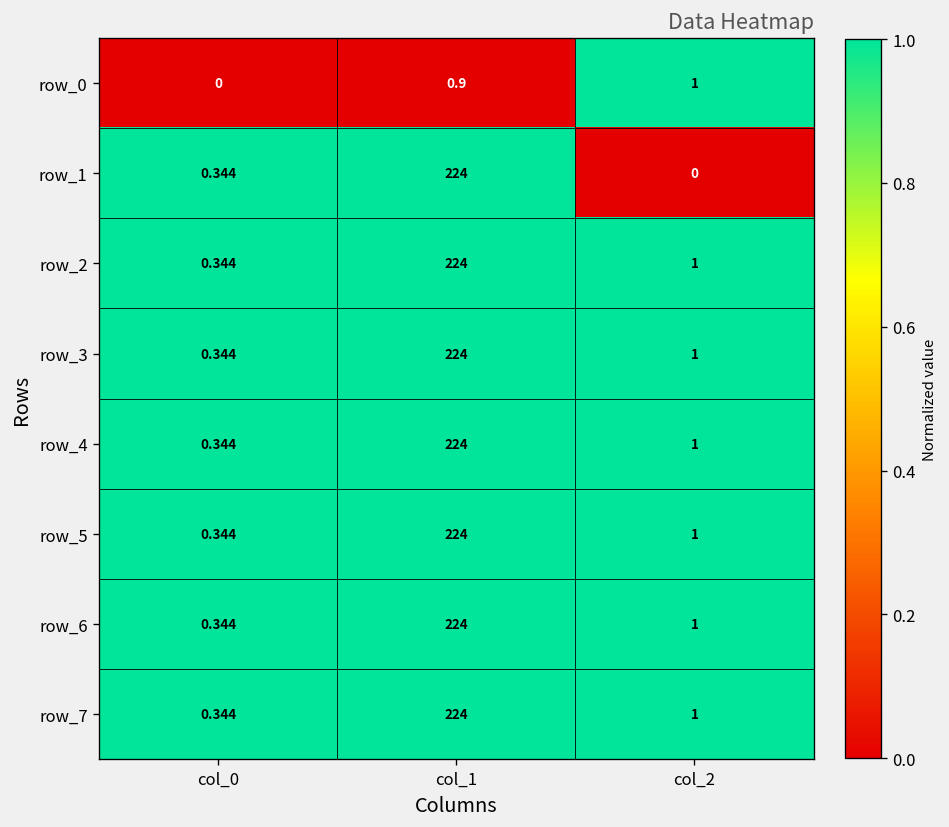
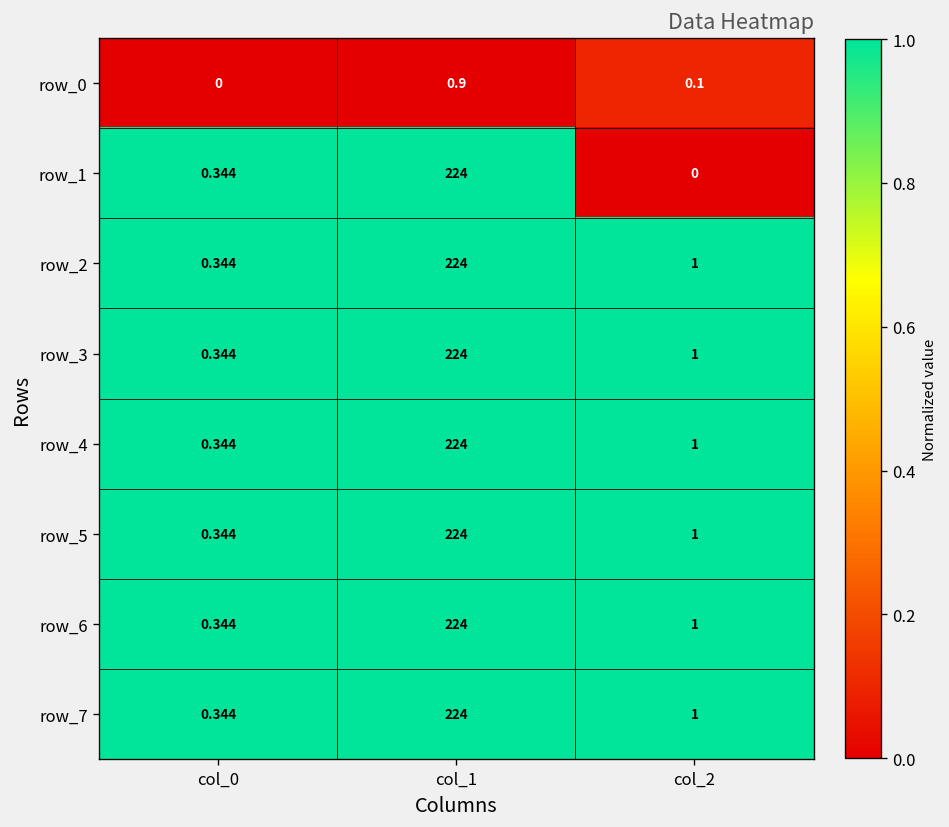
  {
    "row_0": {
      "col_0": 0,
      "col_1": 0.9,
-     "col_2": 1
+     "col_2": 0.1
    },
    "row_1": {
      "col_0": 0.344,
      "col_1": 224,
      "col_2": 0
    },
    "row_2": {
      "col_0": 0.344,
      "col_1": 224,
      "col_2": 1
    },
    "row_3": {
      "col_0": 0.344,
      "col_1": 224,
      "col_2": 1
    },
    "row_4": {
      "col_0": 0.344,
      "col_1": 224,
      "col_2": 1
    },
    "row_5": {
      "col_0": 0.344,
      "col_1": 224,
      "col_2": 1
    },
    "row_6": {
      "col_0": 0.344,
      "col_1": 224,
      "col_2": 1
    },
    "row_7": {
      "col_0": 0.344,
      "col_1": 224,
      "col_2": 1
    }
  }
